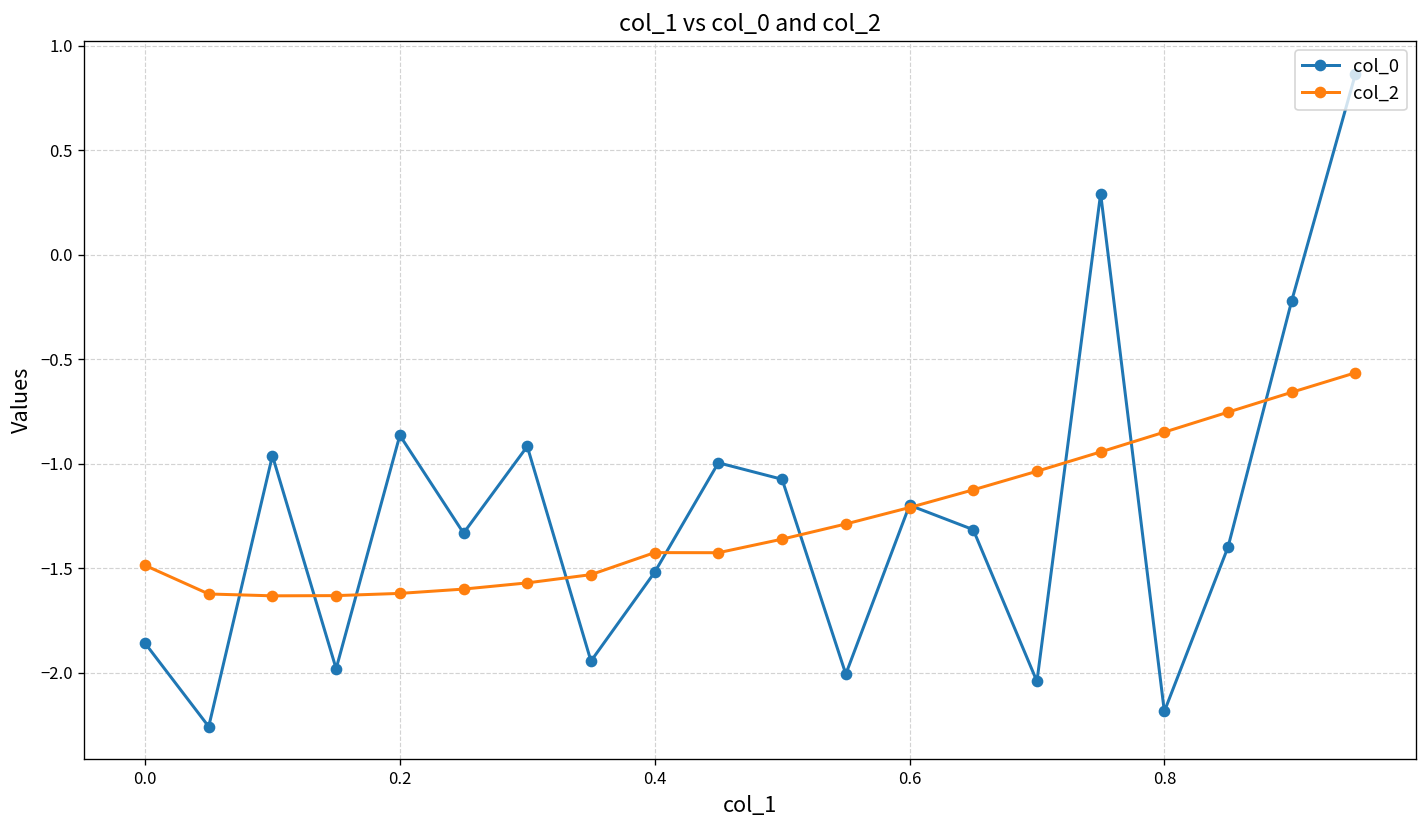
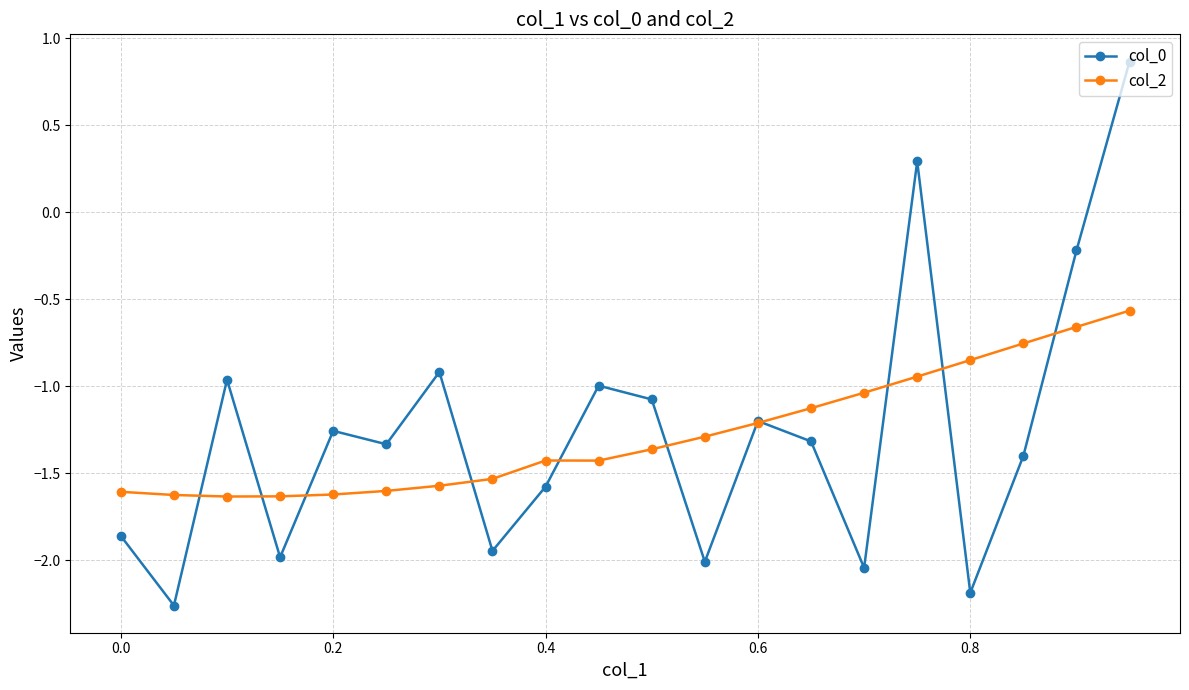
  {
    "col_0": {
      "0.0": -1.86,
-     "0.2": -0.86,
-     "0.4": -1.52,
+     "0.2": -1.26,
+     "0.4": -1.58,
      "0.8": -2.19
    },
    "col_2": {
-     "0.0": -1.49,
+     "0.0": -1.61,
      "0.2": -1.62,
      "0.4": -1.43,
      "0.8": -0.85
    }
  }
